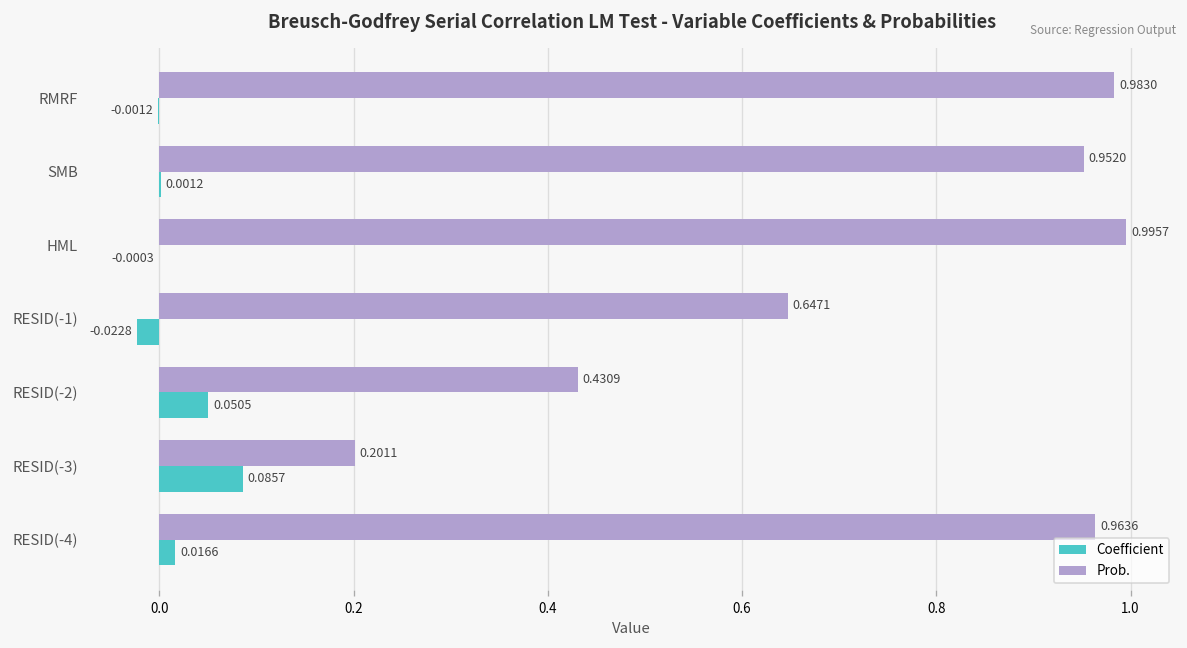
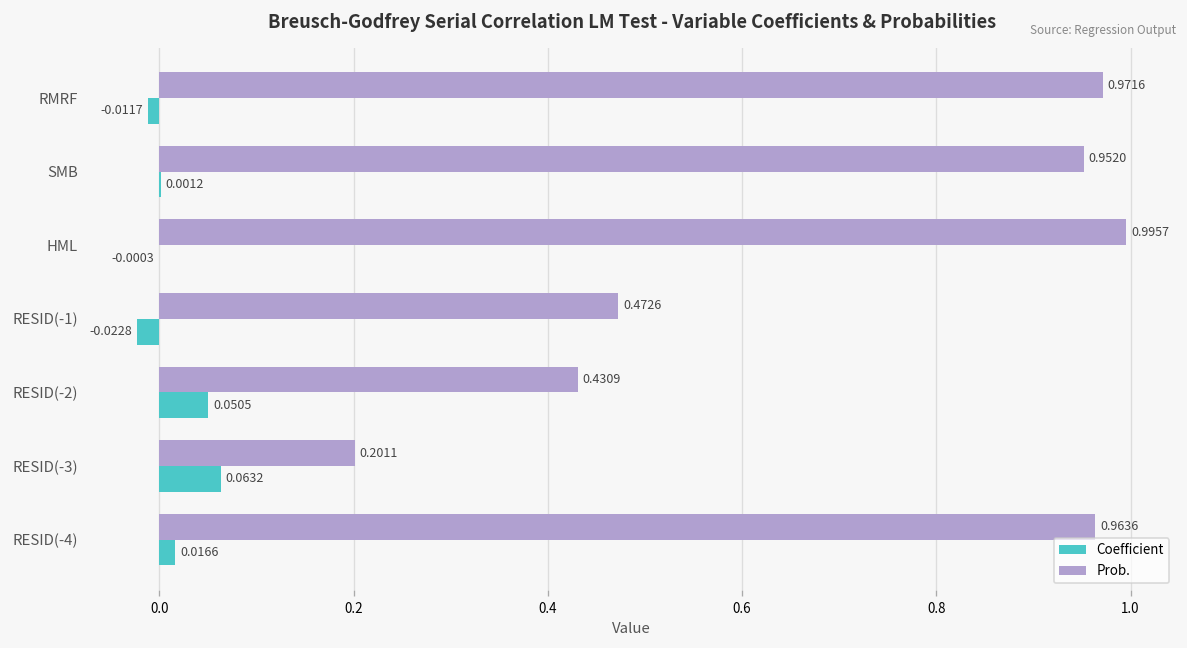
  {
    "Coefficient": {
-     "RMRF": -0.0012,
+     "RMRF": -0.0117,
      "SMB": 0.0012,
      "HML": -0.0003,
      "RESID(-1)": -0.0228,
      "RESID(-2)": 0.0505,
-     "RESID(-3)": 0.0857,
+     "RESID(-3)": 0.0632,
      "RESID(-4)": 0.0166
    },
    "Prob.": {
-     "RMRF": 0.9830,
+     "RMRF": 0.9716,
      "SMB": 0.9520,
      "HML": 0.9957,
-     "RESID(-1)": 0.6471,
+     "RESID(-1)": 0.4726,
      "RESID(-2)": 0.4309,
      "RESID(-3)": 0.2011,
      "RESID(-4)": 0.9636
    }
  }
